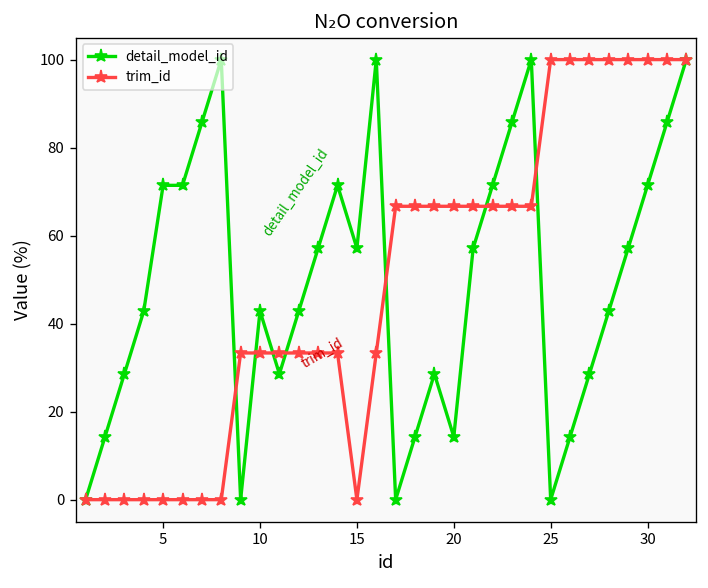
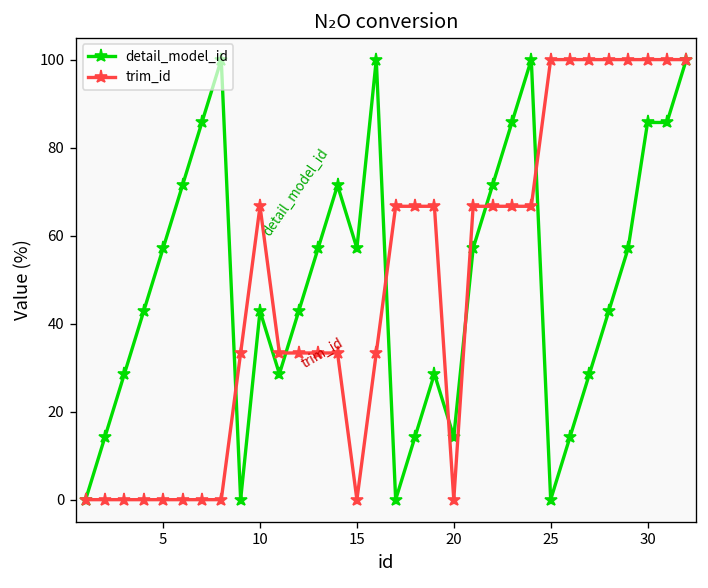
  {
    "detail_model_id": {
-     "5": 71,
+     "5": 57,
      "10": 43,
      "15": 57,
      "20": 14,
      "25": 0,
-     "30": 71
+     "30": 86
    },
    "trim_id": {
      "5": 0,
-     "10": 33,
+     "10": 67,
      "15": 0,
-     "20": 67,
+     "20": 0,
      "25": 100,
      "30": 100
    }
  }
